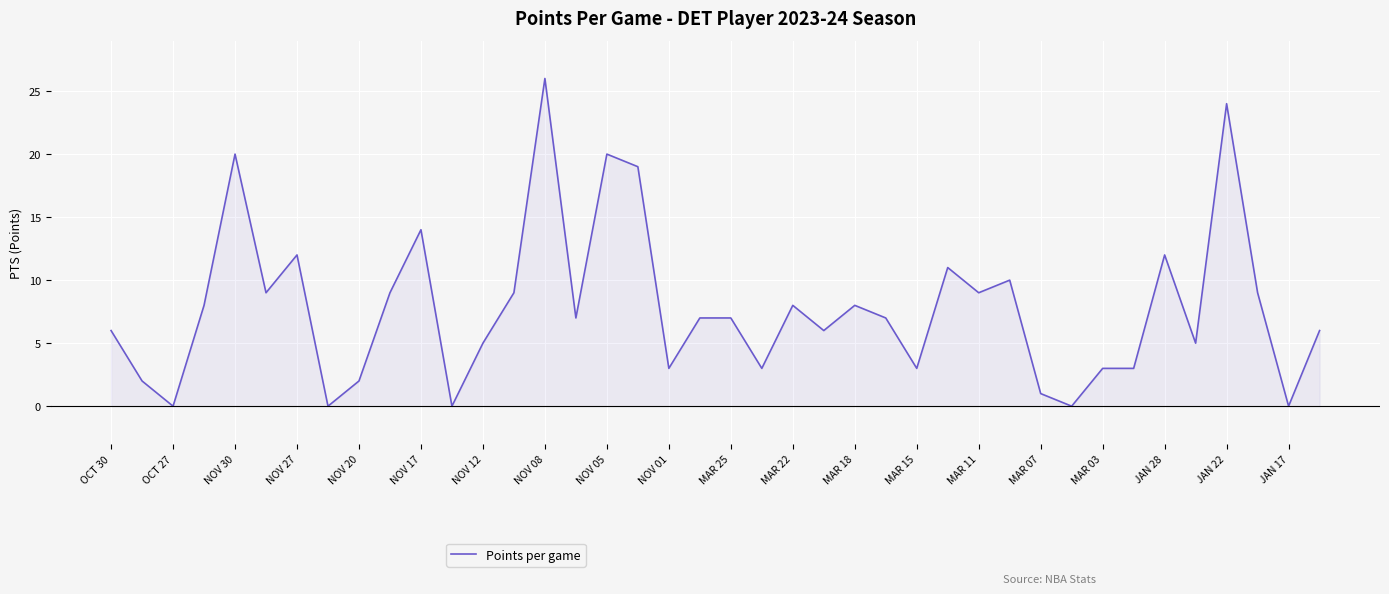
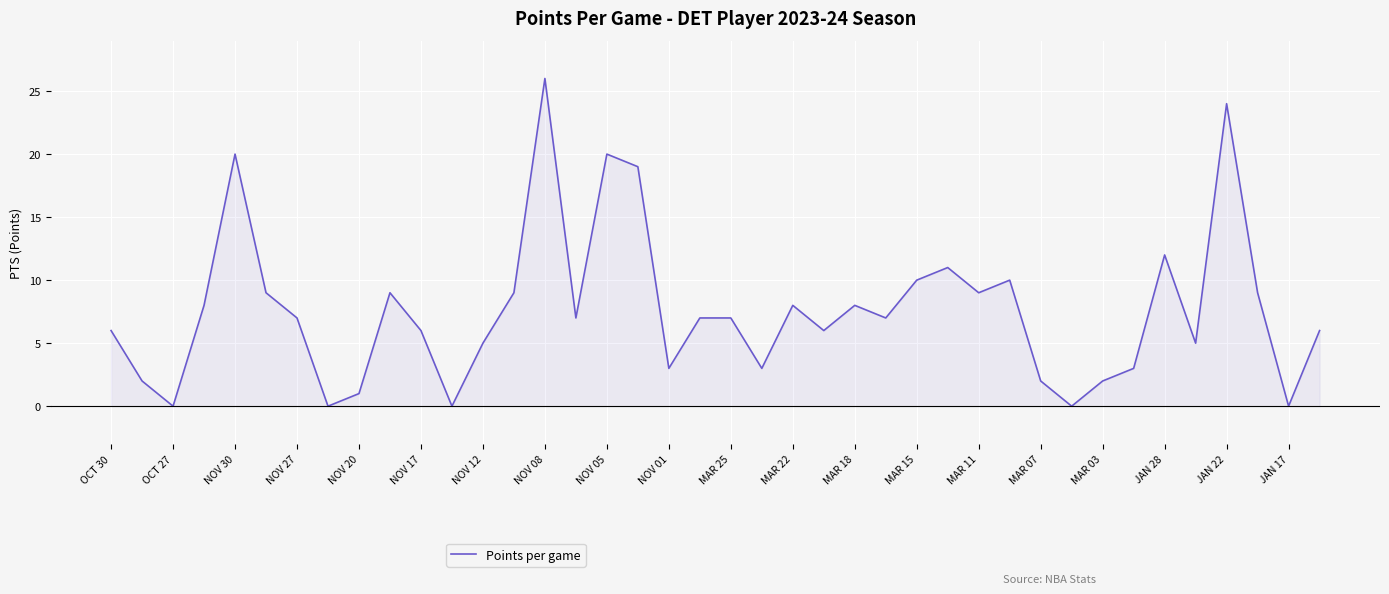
  {
    "OCT 30": 6,
    "OCT 27": 0,
    "NOV 30": 20,
-   "NOV 27": 12,
-   "NOV 20": 2,
-   "NOV 17": 14,
+   "NOV 27": 7,
+   "NOV 20": 1,
+   "NOV 17": 6,
    "NOV 12": 5,
    "NOV 08": 26,
    "NOV 05": 20,
    "NOV 01": 3,
    "MAR 25": 7,
    "MAR 22": 8,
    "MAR 18": 8,
-   "MAR 15": 3,
+   "MAR 15": 10,
    "MAR 11": 9,
-   "MAR 07": 1,
-   "MAR 03": 3,
+   "MAR 07": 2,
+   "MAR 03": 2,
    "JAN 28": 12,
    "JAN 22": 24,
    "JAN 17": 0
  }
